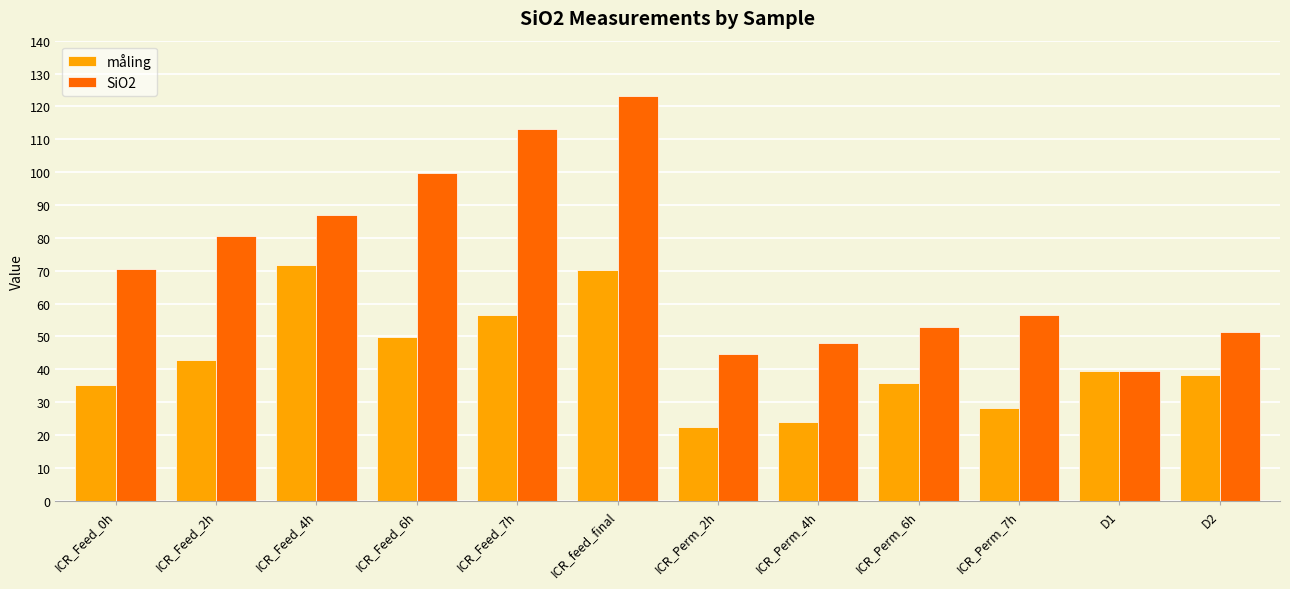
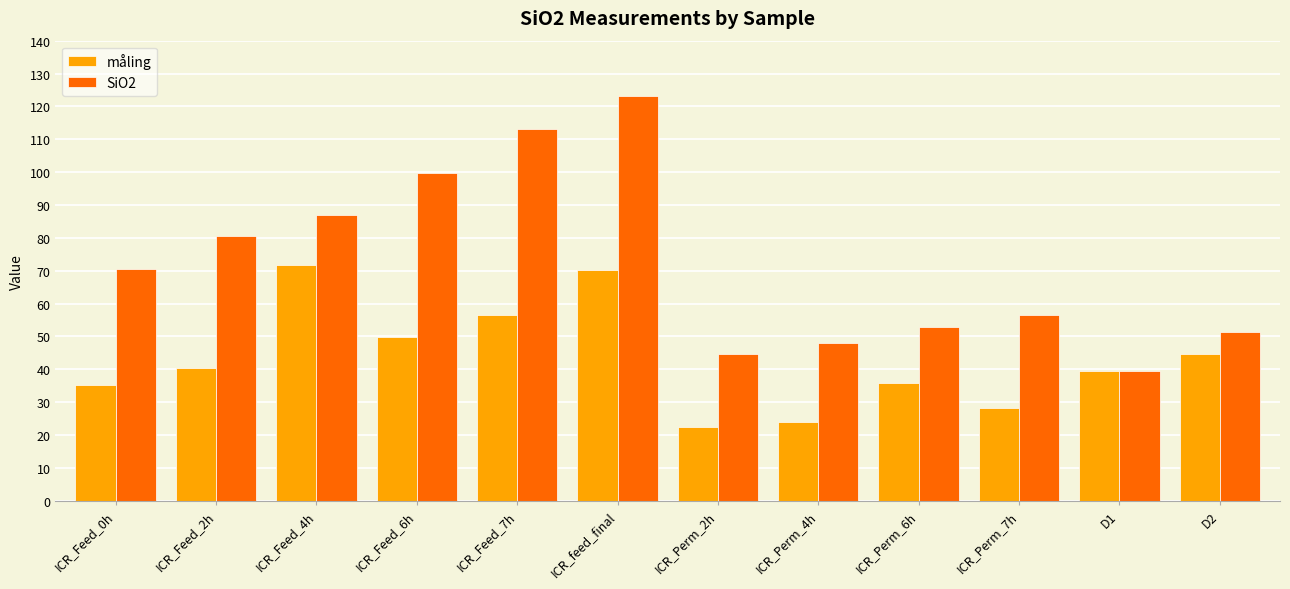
  {
    "måling": {
      "ICR_Feed_0h": 35,
-     "ICR_Feed_2h": 43,
+     "ICR_Feed_2h": 40,
      "ICR_Feed_4h": 72,
      "ICR_Feed_6h": 50,
      "ICR_Feed_7h": 57,
      "ICR_feed_final": 70,
      "ICR_Perm_2h": 22,
      "ICR_Perm_4h": 24,
      "ICR_Perm_6h": 36,
      "ICR_Perm_7h": 28,
      "D1": 39,
-     "D2": 38
+     "D2": 45
    },
    "SiO2": {
      "ICR_Feed_0h": 71,
      "ICR_Feed_2h": 81,
      "ICR_Feed_4h": 87,
      "ICR_Feed_6h": 100,
      "ICR_Feed_7h": 113,
      "ICR_feed_final": 123,
      "ICR_Perm_2h": 45,
      "ICR_Perm_4h": 48,
      "ICR_Perm_6h": 53,
      "ICR_Perm_7h": 57,
      "D1": 39,
      "D2": 51
    }
  }
